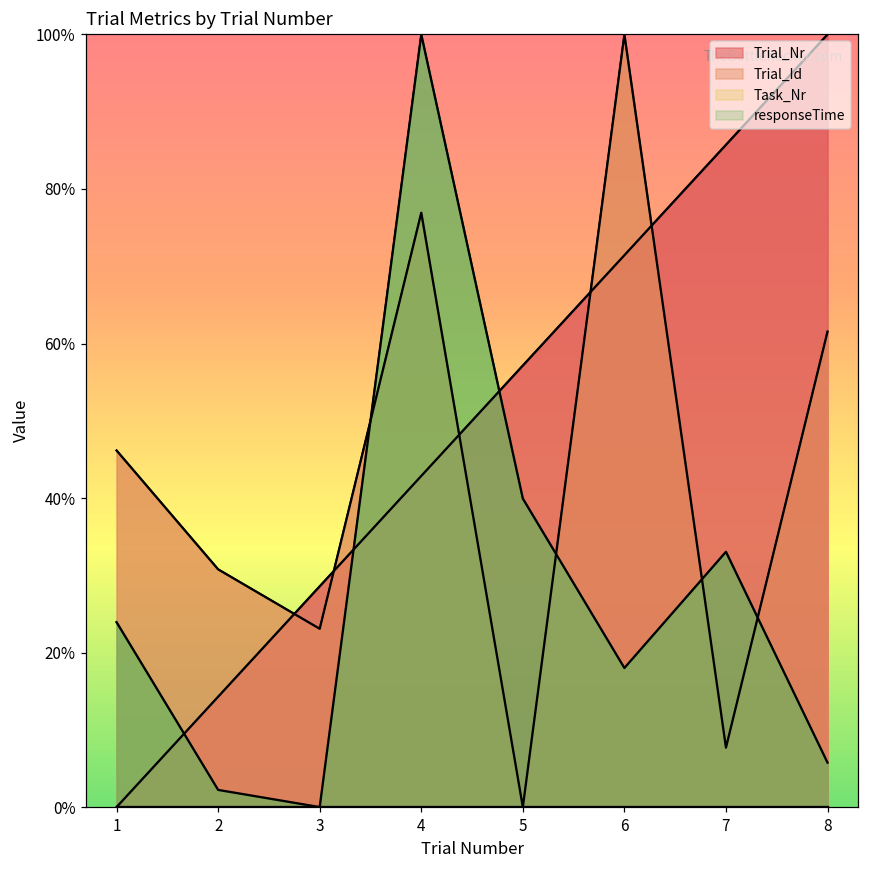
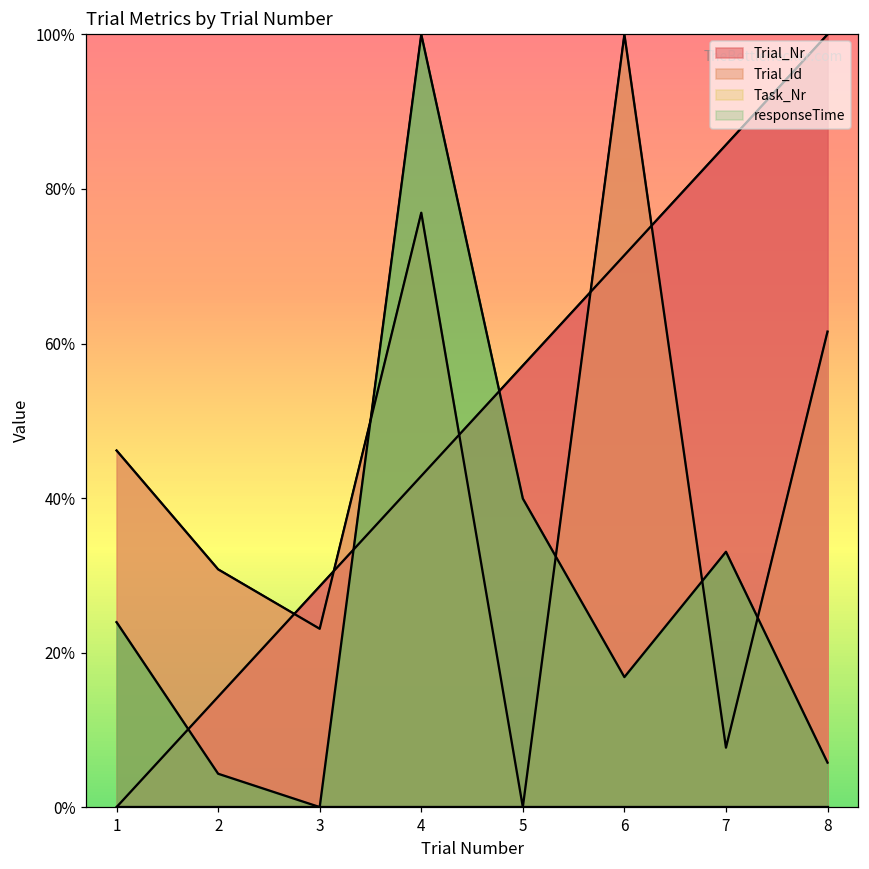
  {
    "responseTime": {
      "1": "24%",
-     "2": "2%",
+     "2": "4%",
      "4": "100%",
      "5": "40%",
-     "6": "18%",
+     "6": "17%",
      "7": "33%",
      "8": "6%"
    }
  }
